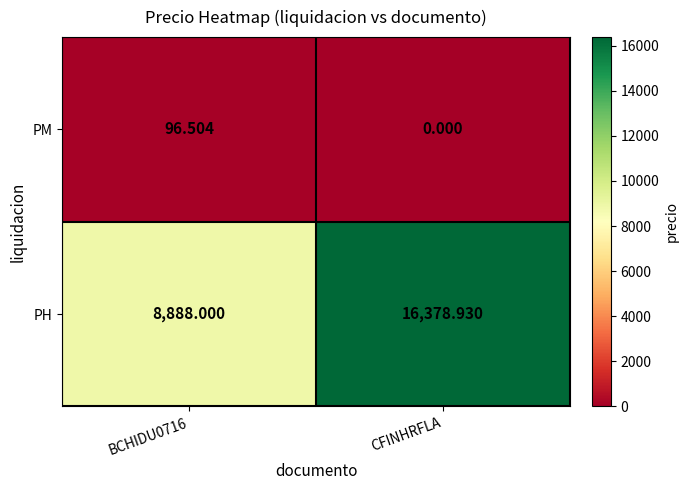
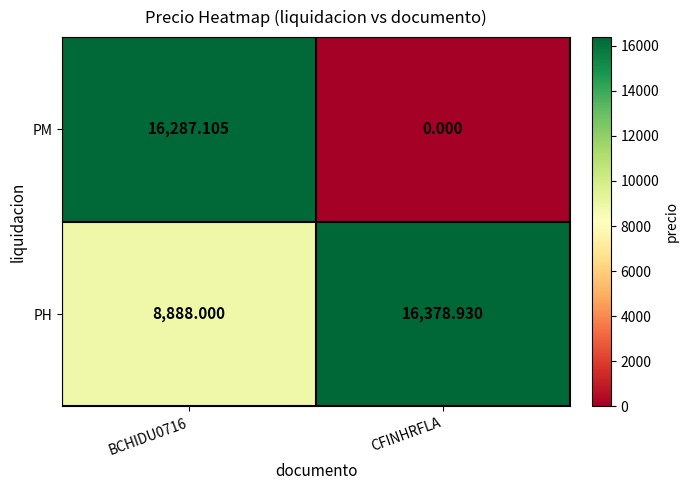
  {
    "PM": {
-     "BCHIDU0716": "96.504",
+     "BCHIDU0716": "16,287.105",
      "CFINHRFLA": "0.000"
    },
    "PH": {
      "BCHIDU0716": "8,888.000",
      "CFINHRFLA": "16,378.930"
    }
  }
